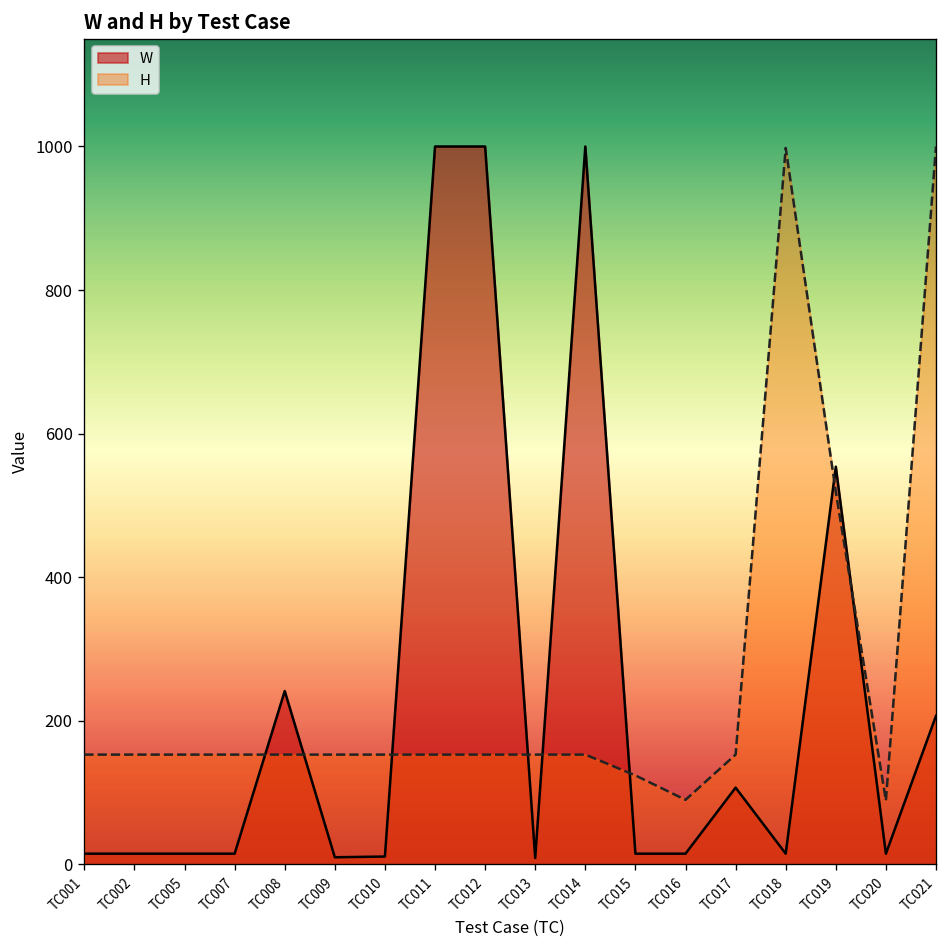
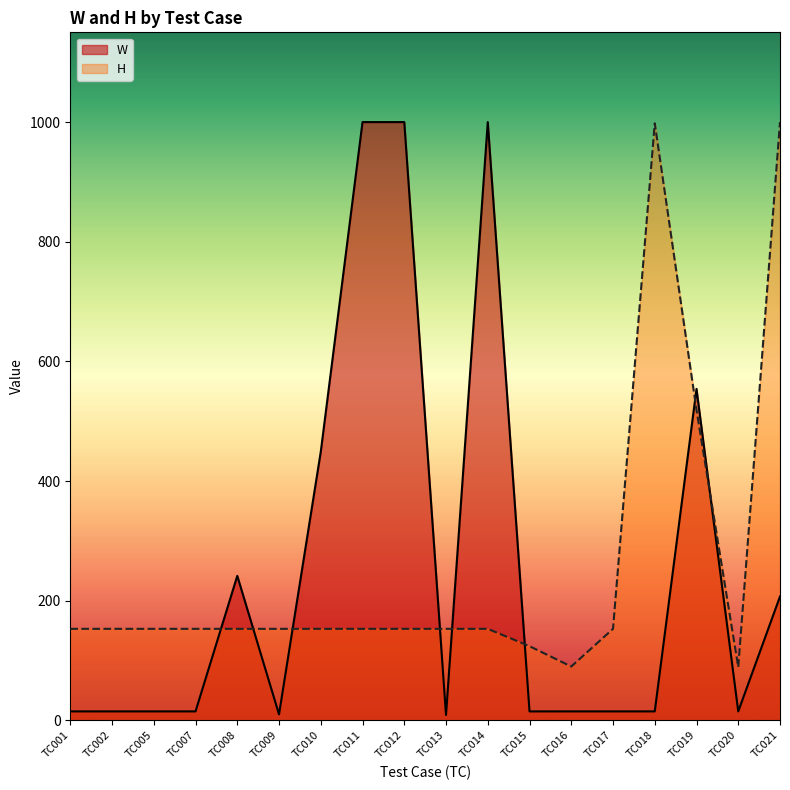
  {
    "W": {
      "TC001": 20,
      "TC002": 20,
      "TC005": 20,
      "TC007": 20,
      "TC008": 240,
      "TC009": 10,
-     "TC010": 10,
+     "TC010": 450,
      "TC011": 1000,
      "TC012": 1000,
      "TC013": 10,
      "TC014": 1000,
      "TC015": 20,
      "TC016": 20,
-     "TC017": 110,
+     "TC017": 20,
      "TC018": 20,
      "TC019": 550,
      "TC020": 20,
      "TC021": 210
    },
    "H": {
      "TC001": 150,
      "TC002": 150,
      "TC005": 150,
      "TC007": 150,
      "TC008": 150,
      "TC009": 150,
      "TC010": 150,
      "TC011": 150,
      "TC012": 150,
      "TC013": 150,
      "TC014": 150,
      "TC015": 120,
      "TC016": 90,
      "TC017": 150,
      "TC018": 1000,
      "TC019": 520,
      "TC020": 90,
      "TC021": 1000
    }
  }
